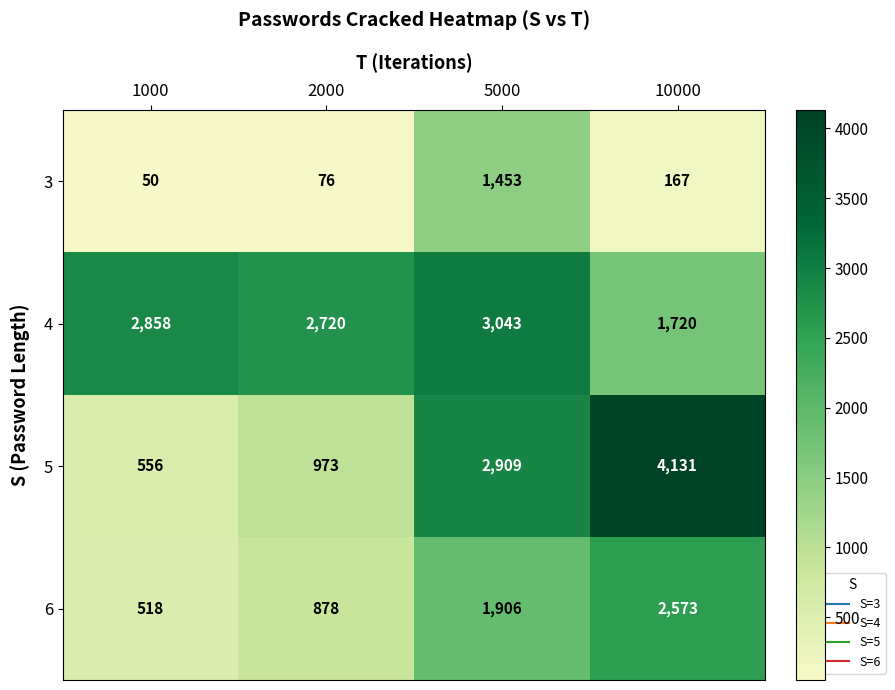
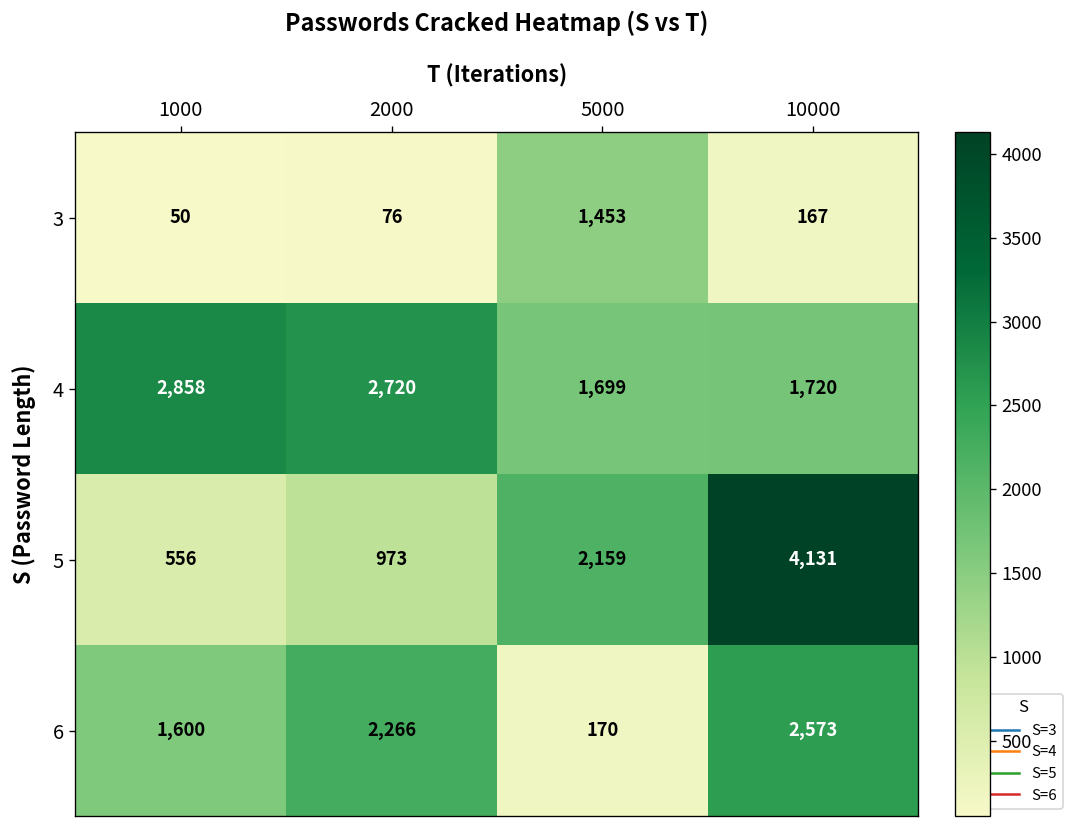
  {
    "3": {
      "1000": "50",
      "2000": "76",
      "5000": "1,453",
      "10000": "167"
    },
    "4": {
      "1000": "2,858",
      "2000": "2,720",
-     "5000": "3,043",
+     "5000": "1,699",
      "10000": "1,720"
    },
    "5": {
      "1000": "556",
      "2000": "973",
-     "5000": "2,909",
+     "5000": "2,159",
      "10000": "4,131"
    },
    "6": {
-     "1000": "518",
-     "2000": "878",
-     "5000": "1,906",
+     "1000": "1,600",
+     "2000": "2,266",
+     "5000": "170",
      "10000": "2,573"
    }
  }
